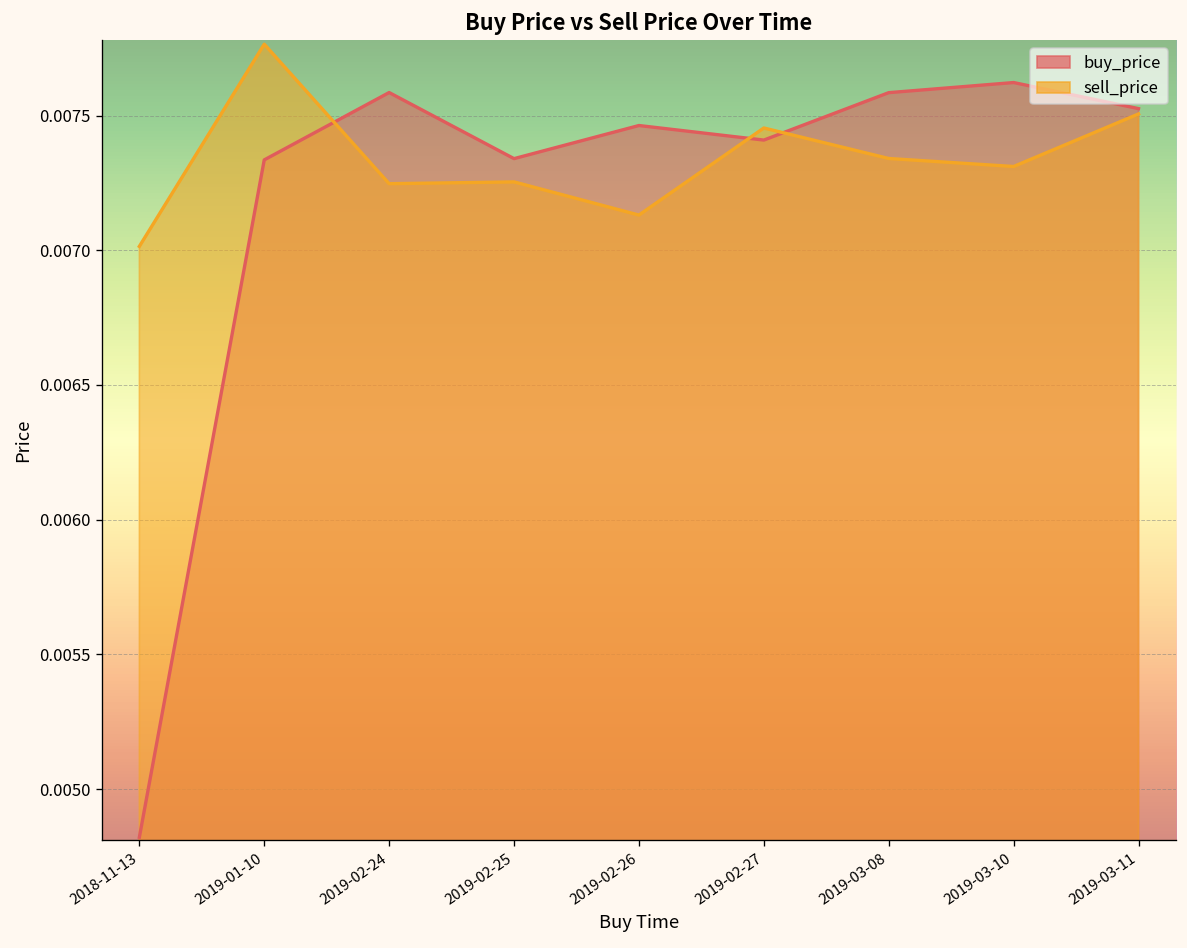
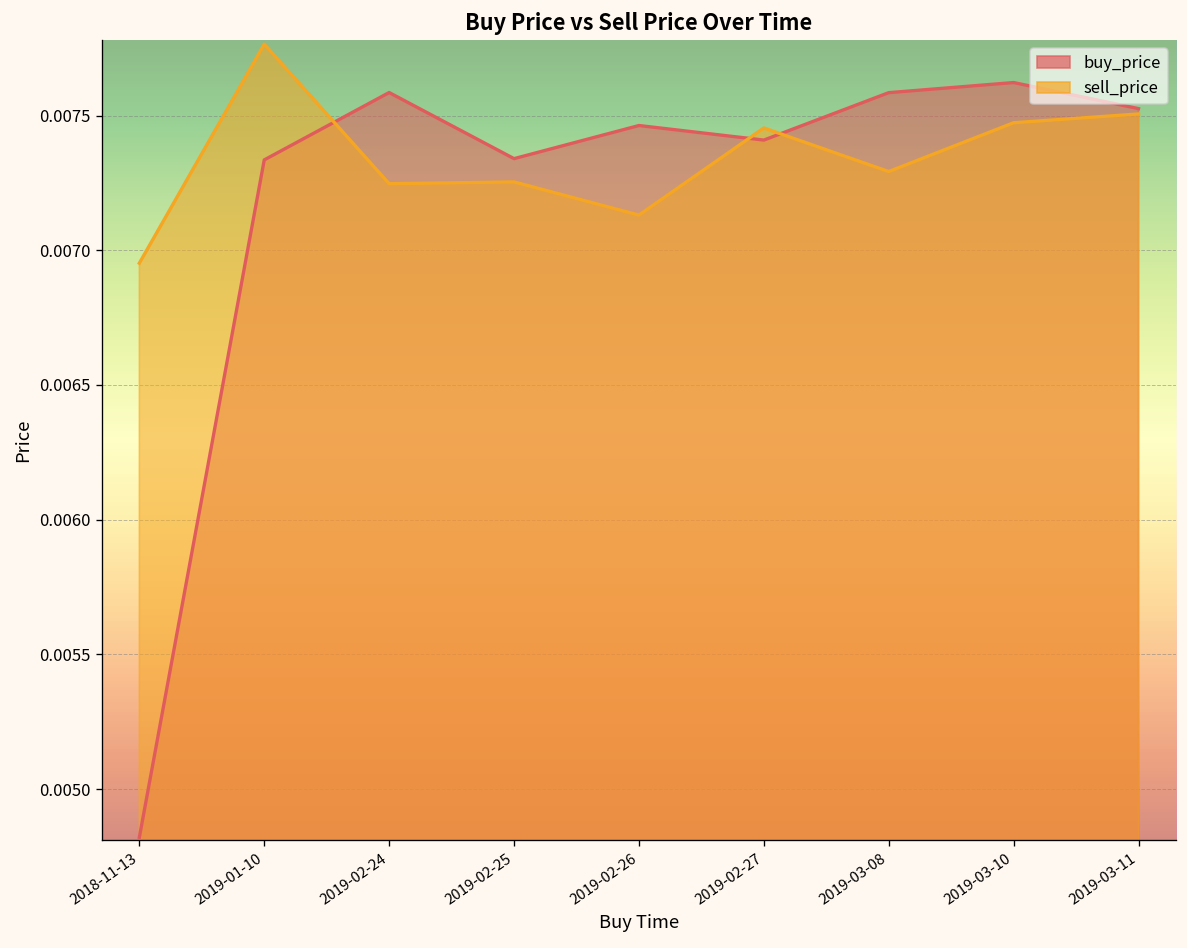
  {
    "buy_price": {
      "2018-11-13": 0.00482,
      "2019-01-10": 0.00734,
      "2019-02-24": 0.00759,
      "2019-02-25": 0.00734,
      "2019-02-26": 0.00746,
      "2019-02-27": 0.00741,
      "2019-03-08": 0.00759,
      "2019-03-10": 0.00762,
      "2019-03-11": 0.00753
    },
    "sell_price": {
-     "2018-11-13": 0.00701,
+     "2018-11-13": 0.00695,
      "2019-01-10": 0.00776,
      "2019-02-24": 0.00725,
      "2019-02-25": 0.00725,
      "2019-02-26": 0.00713,
      "2019-02-27": 0.00745,
-     "2019-03-08": 0.00734,
-     "2019-03-10": 0.00731,
+     "2019-03-08": 0.00729,
+     "2019-03-10": 0.00747,
      "2019-03-11": 0.00751
    }
  }
